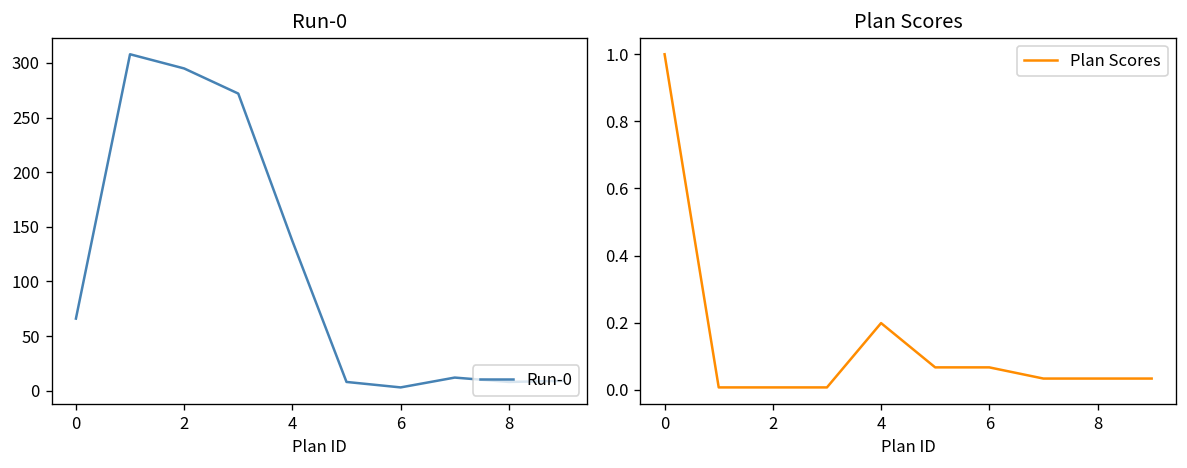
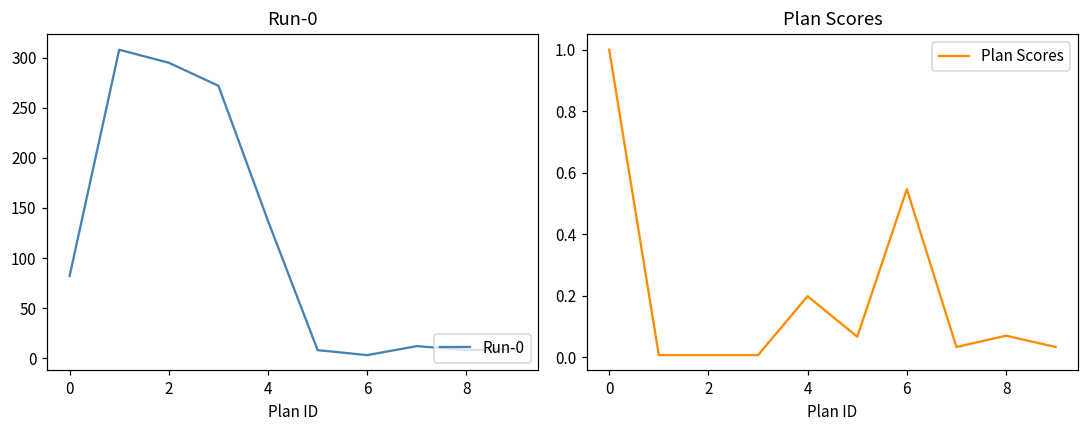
  {
    "Run-0": {
-     "0": 70,
+     "0": 80,
      "2": 300,
      "4": 140,
      "6": 0
    },
    "Plan Scores": {
      "0": 1.00,
      "2": 0.01,
      "4": 0.20,
-     "6": 0.07,
-     "8": 0.03
+     "6": 0.55,
+     "8": 0.07
    }
  }
